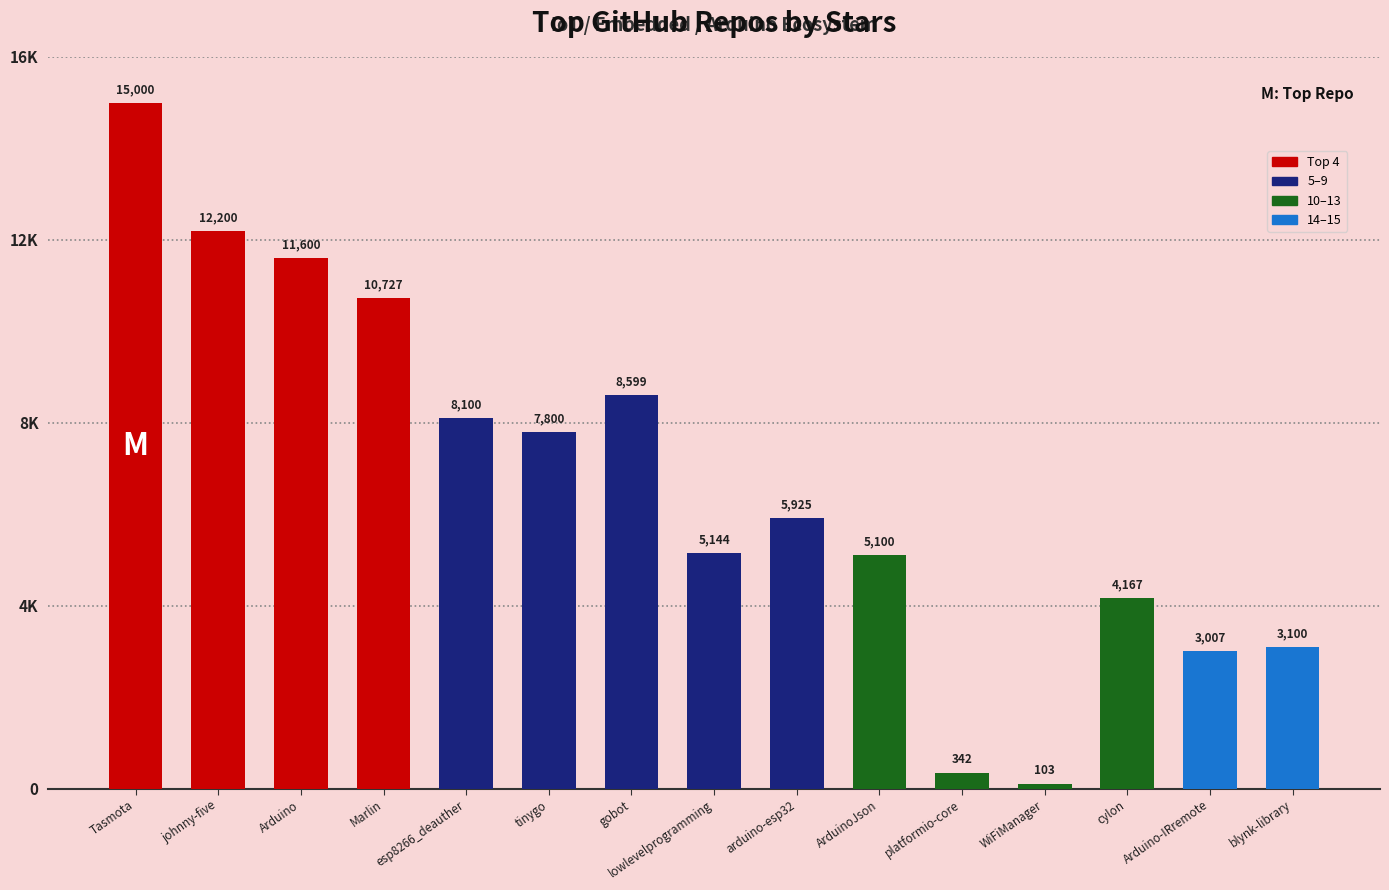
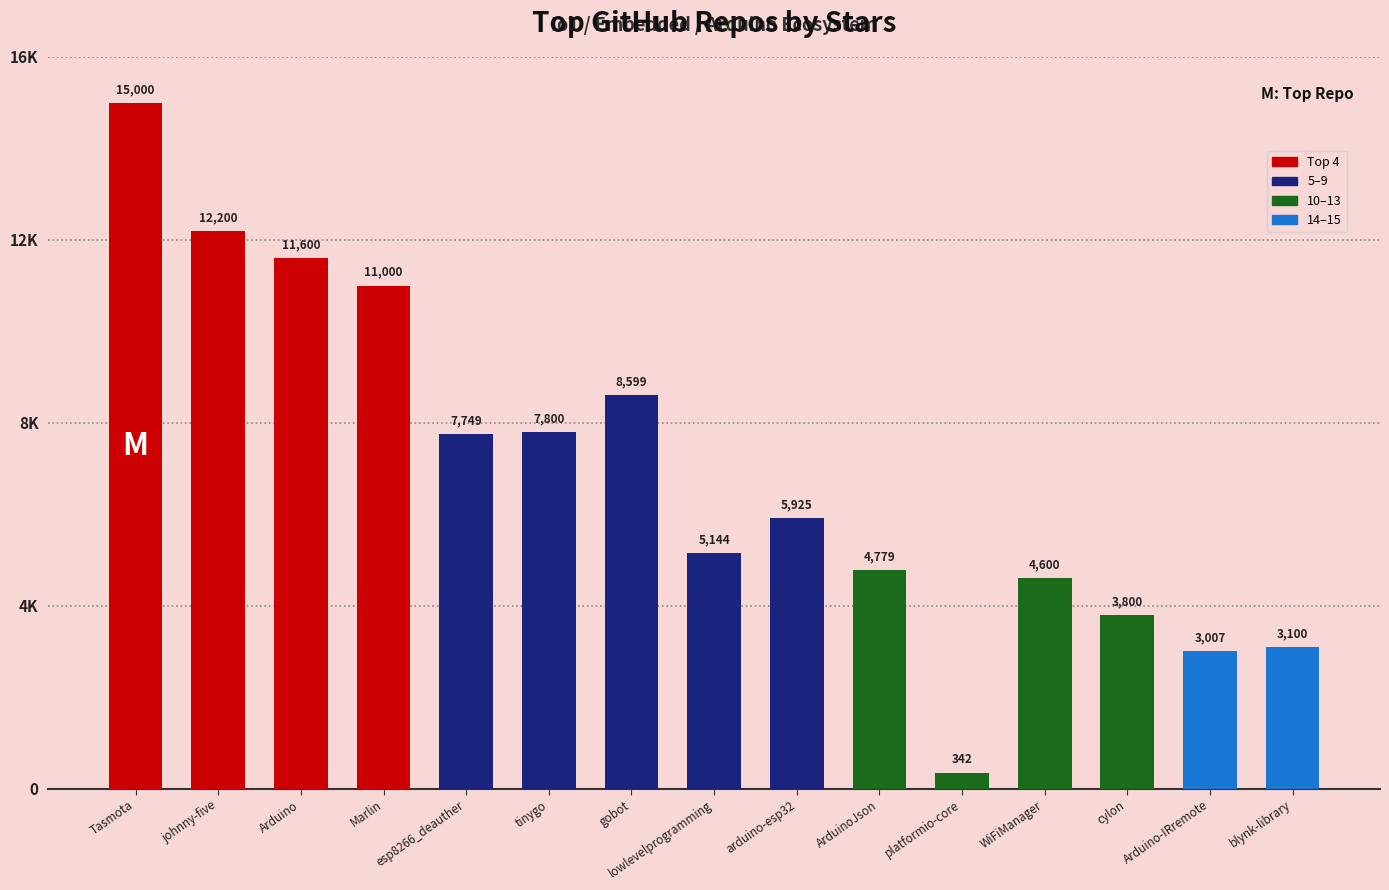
  {
    "Tasmota": "15,000",
    "johnny-five": "12,200",
    "Arduino": "11,600",
-   "Marlin": "10,727",
-   "esp8266_deauther": "8,100",
+   "Marlin": "11,000",
+   "esp8266_deauther": "7,749",
    "tinygo": "7,800",
    "gobot": "8,599",
    "lowlevelprogramming": "5,144",
    "arduino-esp32": "5,925",
-   "ArduinoJson": "5,100",
+   "ArduinoJson": "4,779",
    "platformio-core": "342",
-   "WiFiManager": "103",
-   "cylon": "4,167",
+   "WiFiManager": "4,600",
+   "cylon": "3,800",
    "Arduino-IRremote": "3,007",
    "blynk-library": "3,100"
  }
